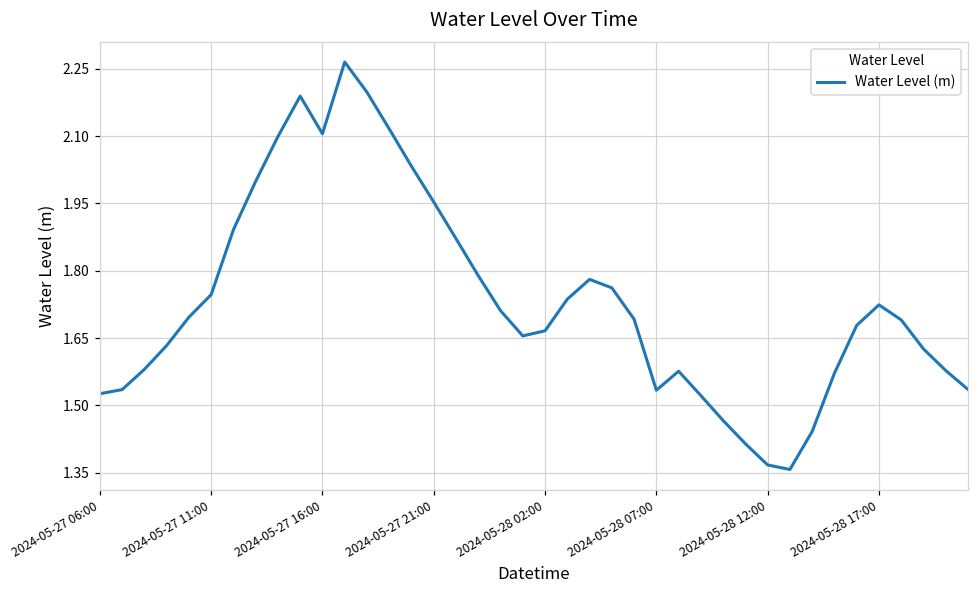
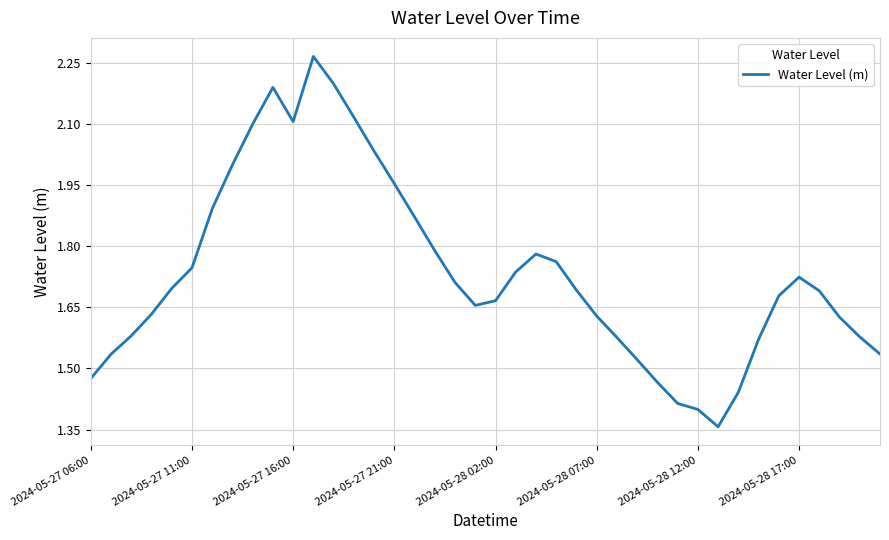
  {
-   "2024-05-27 06:00": 1.53,
+   "2024-05-27 06:00": 1.48,
    "2024-05-27 11:00": 1.75,
    "2024-05-27 16:00": 2.11,
    "2024-05-27 21:00": 1.95,
    "2024-05-28 02:00": 1.67,
-   "2024-05-28 07:00": 1.53,
-   "2024-05-28 12:00": 1.37,
+   "2024-05-28 07:00": 1.63,
+   "2024-05-28 12:00": 1.40,
    "2024-05-28 17:00": 1.72
  }
